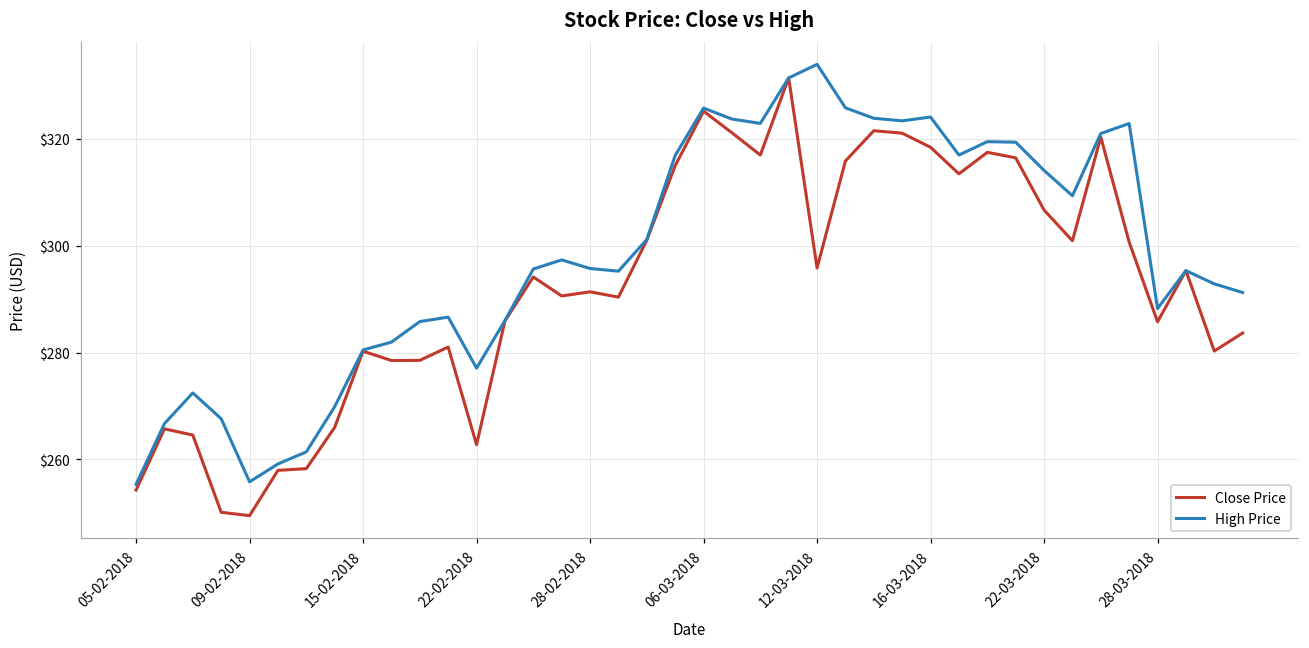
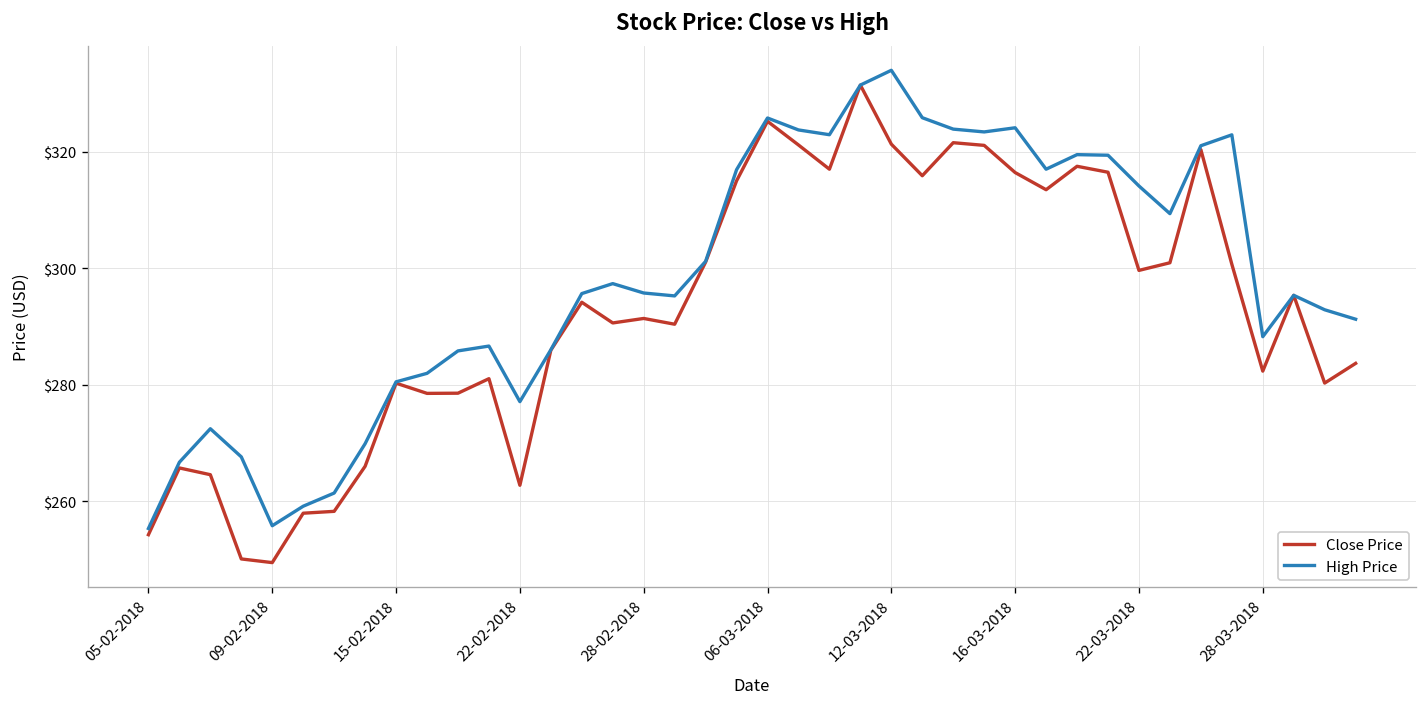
  {
    "Close Price": {
      "05-02-2018": "$254",
      "09-02-2018": "$249",
      "22-02-2018": "$263",
      "28-02-2018": "$291",
      "06-03-2018": "$325",
-     "12-03-2018": "$296",
-     "16-03-2018": "$318",
-     "22-03-2018": "$307",
-     "28-03-2018": "$286"
+     "12-03-2018": "$321",
+     "16-03-2018": "$316",
+     "22-03-2018": "$300",
+     "28-03-2018": "$282"
    },
    "High Price": {
      "05-02-2018": "$255",
      "09-02-2018": "$256",
      "22-02-2018": "$277",
      "28-02-2018": "$296",
      "06-03-2018": "$326",
      "12-03-2018": "$334",
      "16-03-2018": "$324",
      "22-03-2018": "$314",
      "28-03-2018": "$288"
    }
  }
